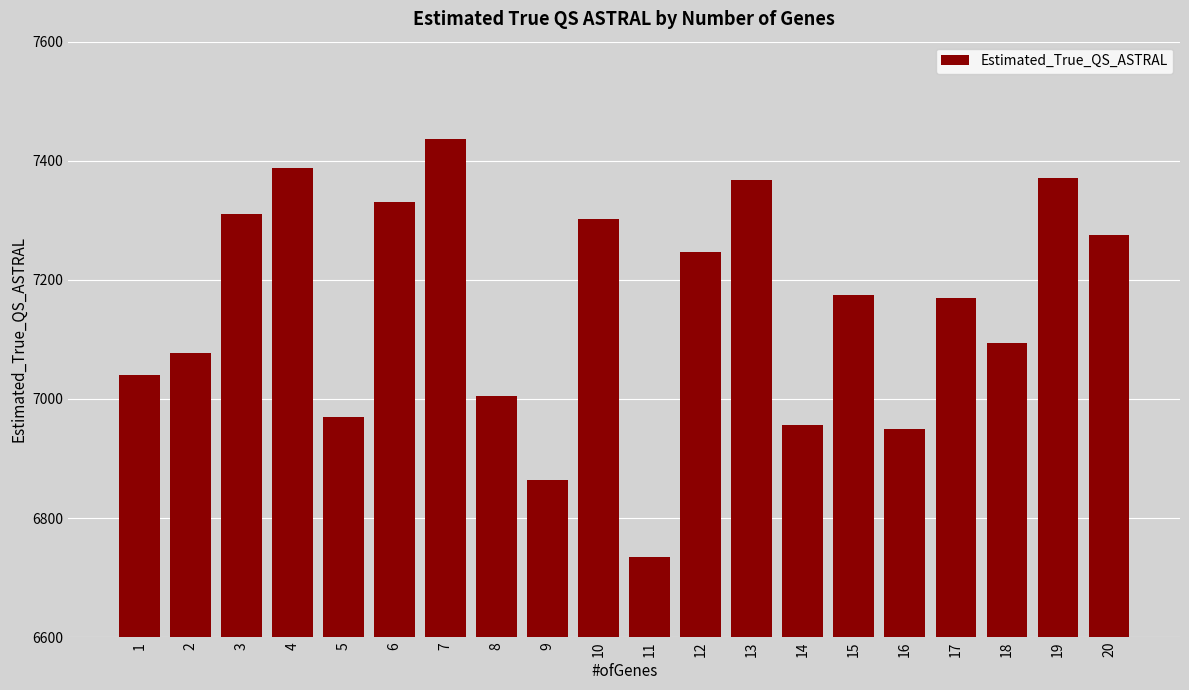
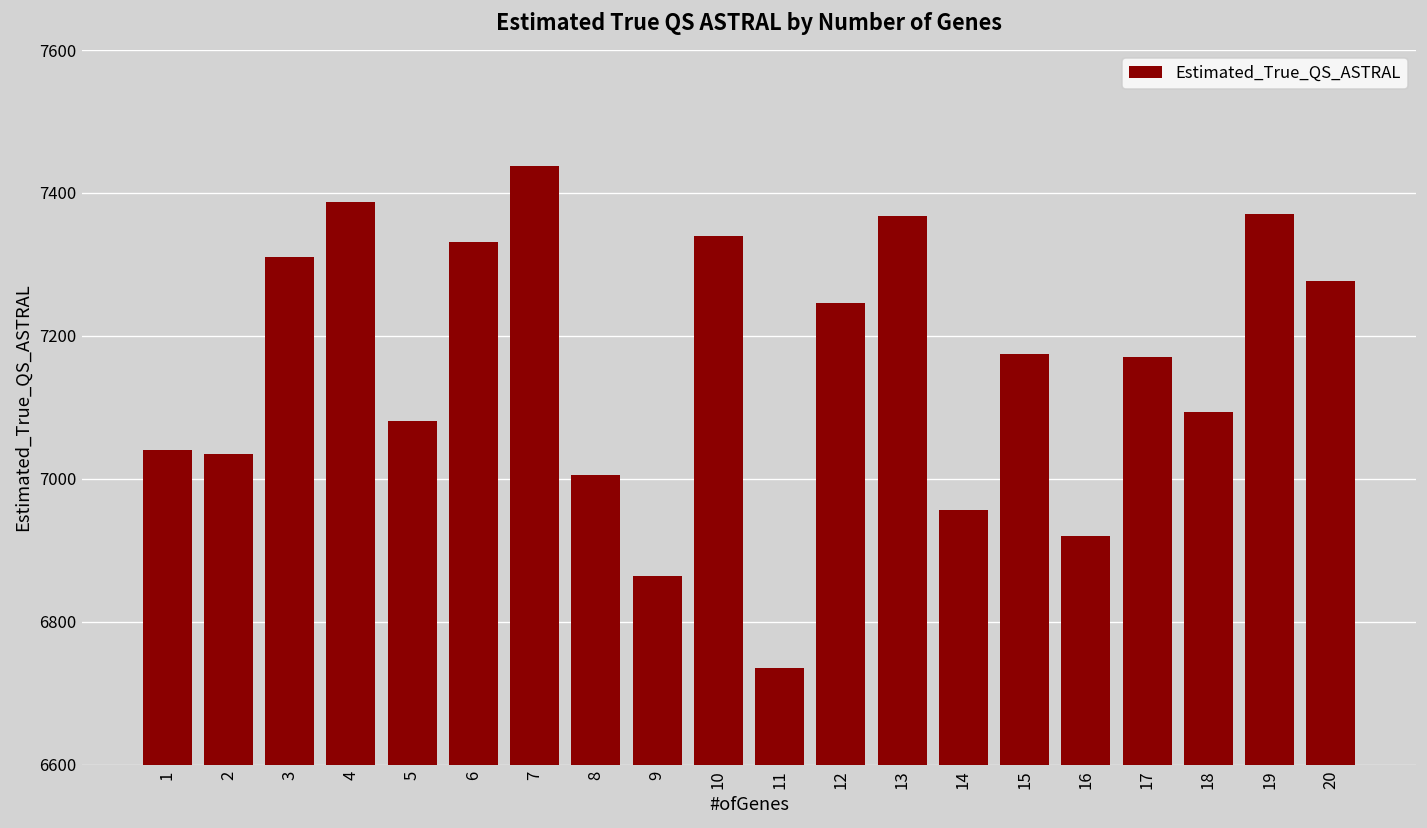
  {
    "1": 7040,
-   "2": 7080,
+   "2": 7030,
    "3": 7310,
    "4": 7390,
-   "5": 6970,
+   "5": 7080,
    "6": 7330,
    "7": 7440,
    "8": 7010,
    "9": 6860,
-   "10": 7300,
+   "10": 7340,
    "11": 6740,
    "12": 7250,
    "13": 7370,
    "14": 6960,
    "15": 7170,
-   "16": 6950,
+   "16": 6920,
    "17": 7170,
    "18": 7090,
    "19": 7370,
    "20": 7280
  }
